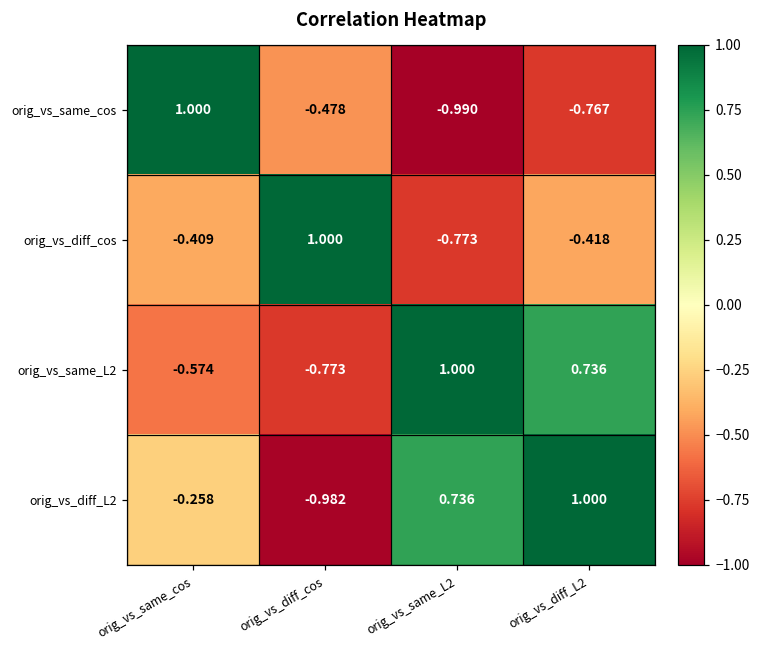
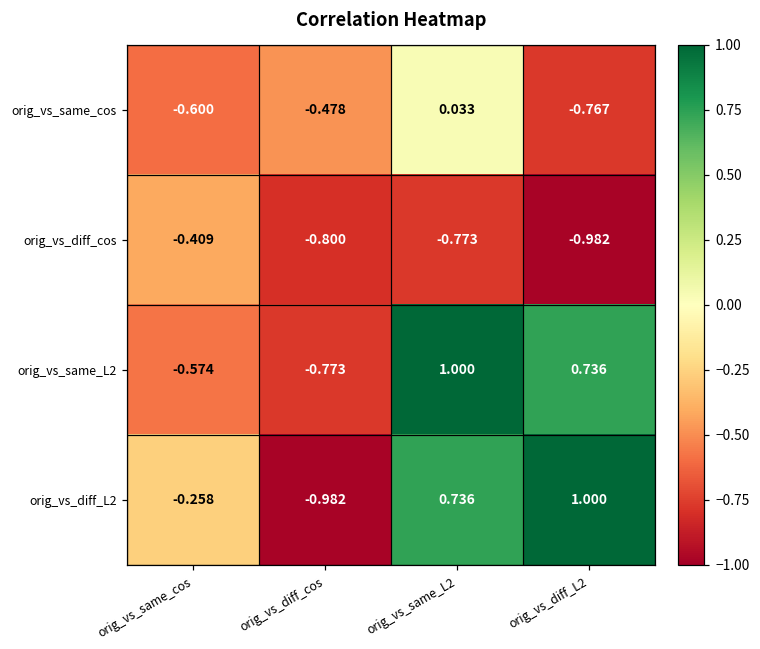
  {
    "orig_vs_same_cos": {
-     "orig_vs_same_cos": 1.000,
+     "orig_vs_same_cos": -0.600,
      "orig_vs_diff_cos": -0.478,
-     "orig_vs_same_L2": -0.990,
+     "orig_vs_same_L2": 0.033,
      "orig_vs_diff_L2": -0.767
    },
    "orig_vs_diff_cos": {
      "orig_vs_same_cos": -0.409,
-     "orig_vs_diff_cos": 1.000,
+     "orig_vs_diff_cos": -0.800,
      "orig_vs_same_L2": -0.773,
-     "orig_vs_diff_L2": -0.418
+     "orig_vs_diff_L2": -0.982
    },
    "orig_vs_same_L2": {
      "orig_vs_same_cos": -0.574,
      "orig_vs_diff_cos": -0.773,
      "orig_vs_same_L2": 1.000,
      "orig_vs_diff_L2": 0.736
    },
    "orig_vs_diff_L2": {
      "orig_vs_same_cos": -0.258,
      "orig_vs_diff_cos": -0.982,
      "orig_vs_same_L2": 0.736,
      "orig_vs_diff_L2": 1.000
    }
  }
